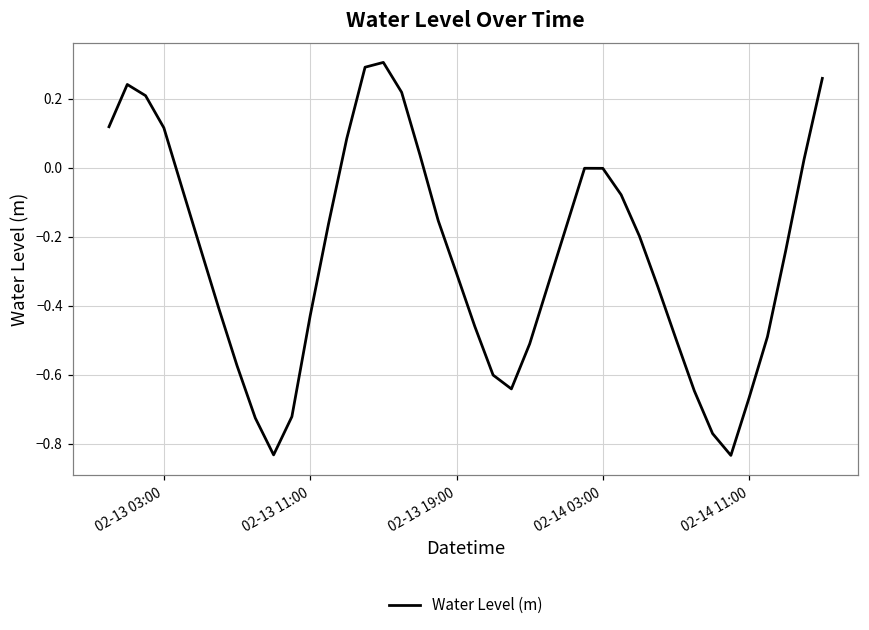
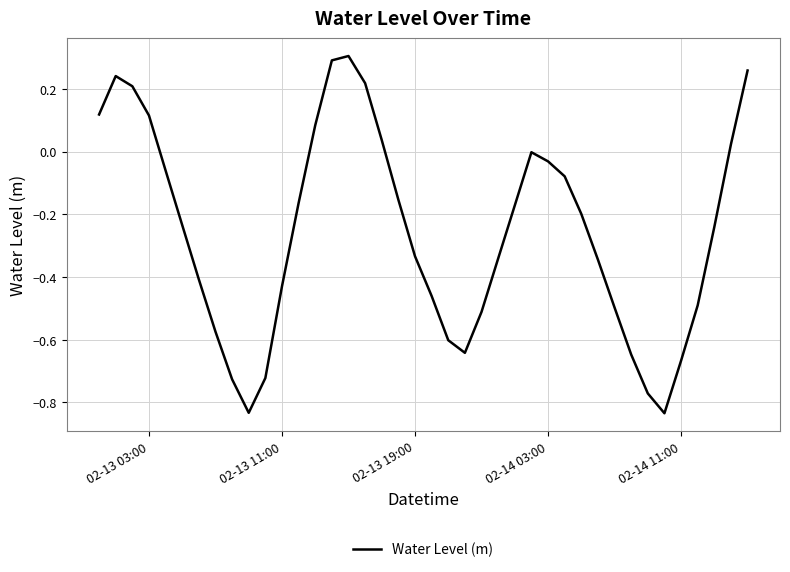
  {
    "02-13 03:00": 0.12,
    "02-13 11:00": -0.43,
-   "02-13 19:00": -0.31,
-   "02-14 03:00": 0.00,
+   "02-13 19:00": -0.33,
+   "02-14 03:00": -0.03,
    "02-14 11:00": -0.67
  }
